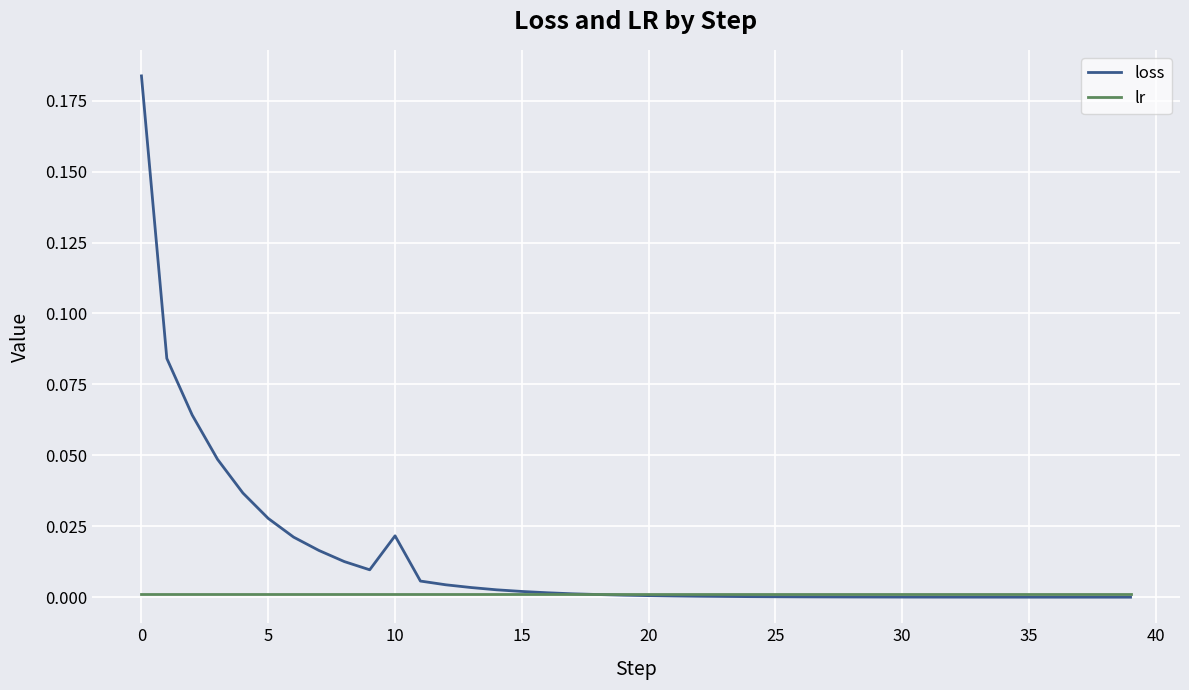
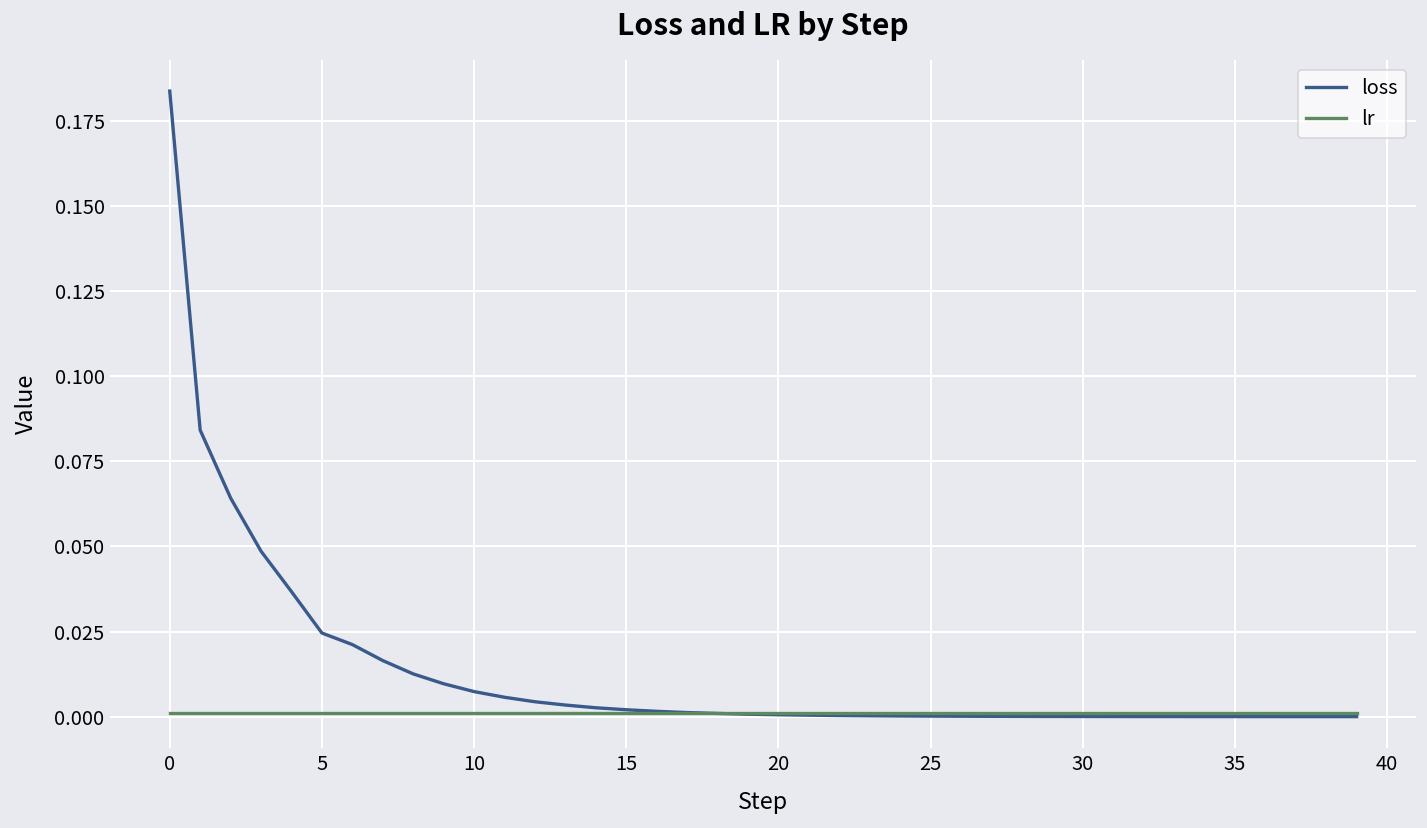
  {
    "loss": {
      "0": 0.184,
-     "5": 0.028,
-     "10": 0.022,
+     "5": 0.025,
+     "10": 0.007,
      "15": 0.002,
      "30": 0.000,
      "35": 0.000
    },
    "lr": {
      "0": 0.001,
      "5": 0.001,
      "10": 0.001,
      "15": 0.001,
      "30": 0.001,
      "35": 0.001
    }
  }
